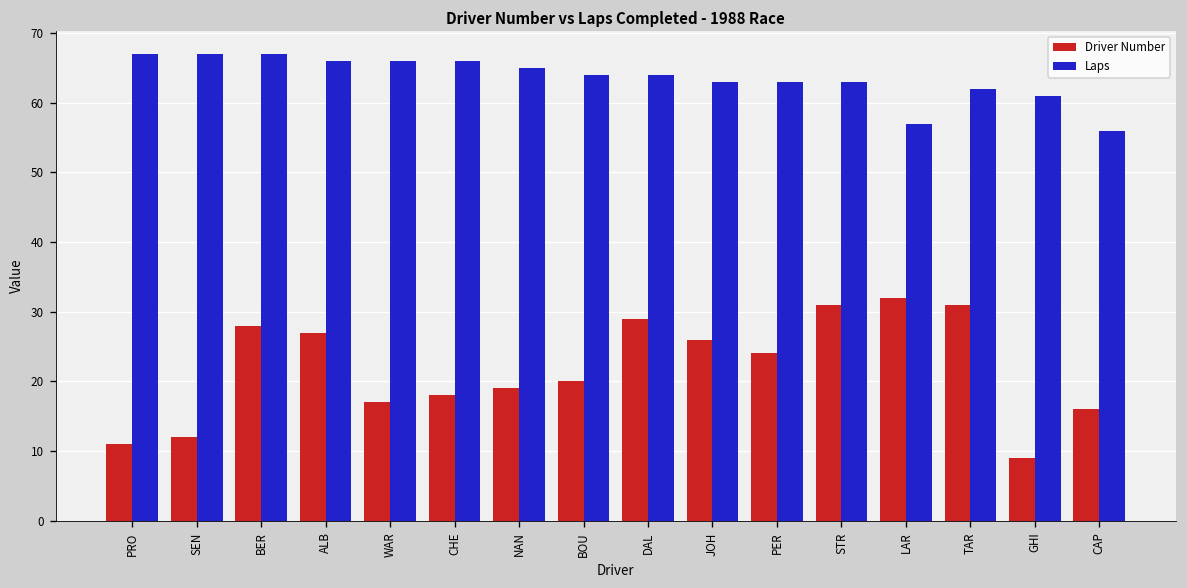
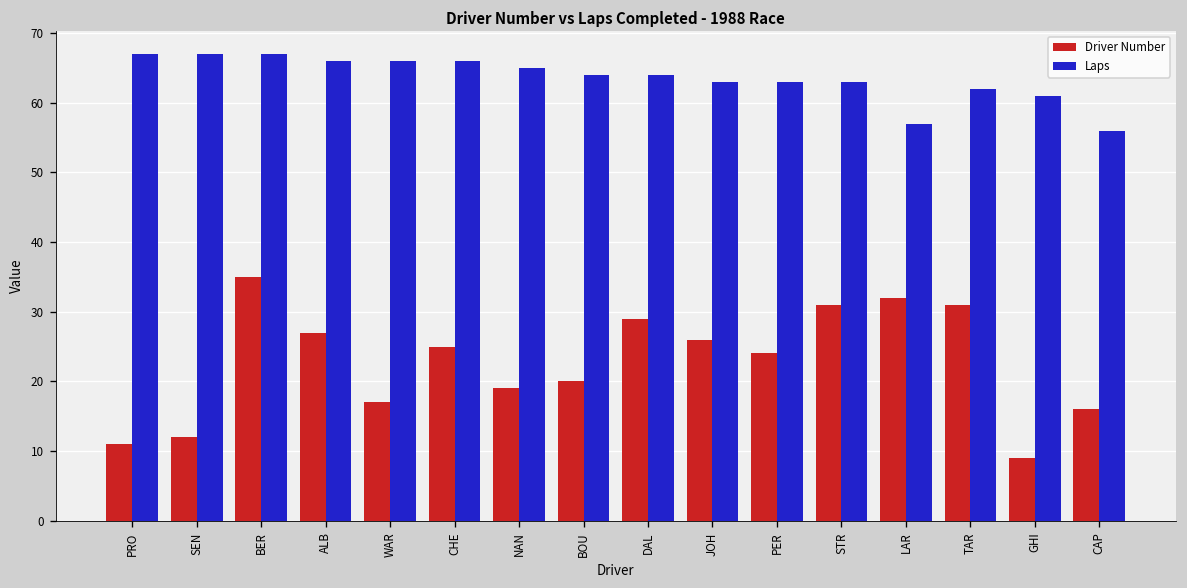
  {
    "Driver Number": {
      "PRO": 11,
      "SEN": 12,
-     "BER": 28,
+     "BER": 35,
      "ALB": 27,
      "WAR": 17,
-     "CHE": 18,
+     "CHE": 25,
      "NAN": 19,
      "BOU": 20,
      "DAL": 29,
      "JOH": 26,
      "PER": 24,
      "STR": 31,
      "LAR": 32,
      "TAR": 31,
      "GHI": 9,
      "CAP": 16
    },
    "Laps": {
      "PRO": 67,
      "SEN": 67,
      "BER": 67,
      "ALB": 66,
      "WAR": 66,
      "CHE": 66,
      "NAN": 65,
      "BOU": 64,
      "DAL": 64,
      "JOH": 63,
      "PER": 63,
      "STR": 63,
      "LAR": 57,
      "TAR": 62,
      "GHI": 61,
      "CAP": 56
    }
  }
